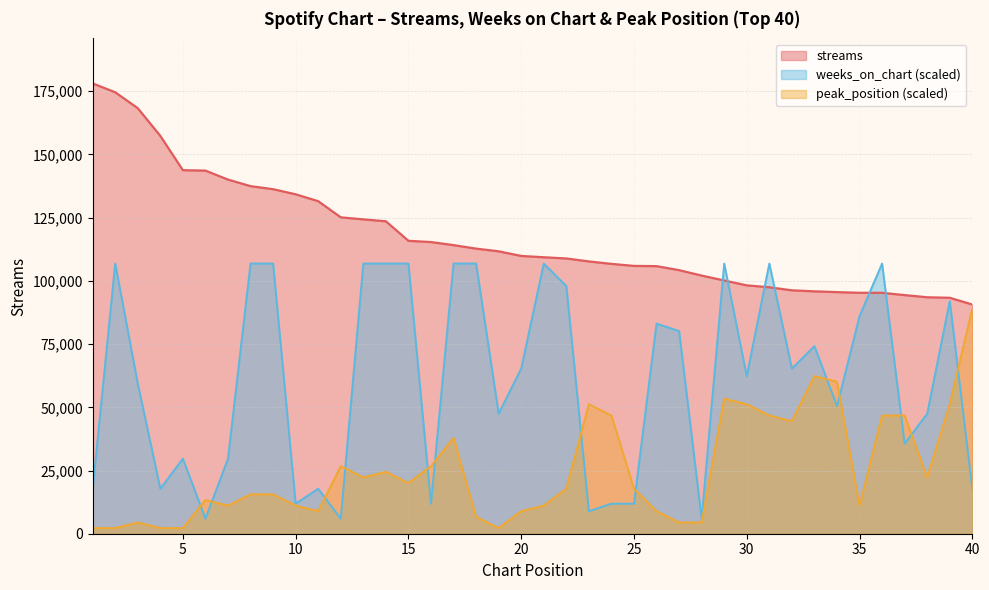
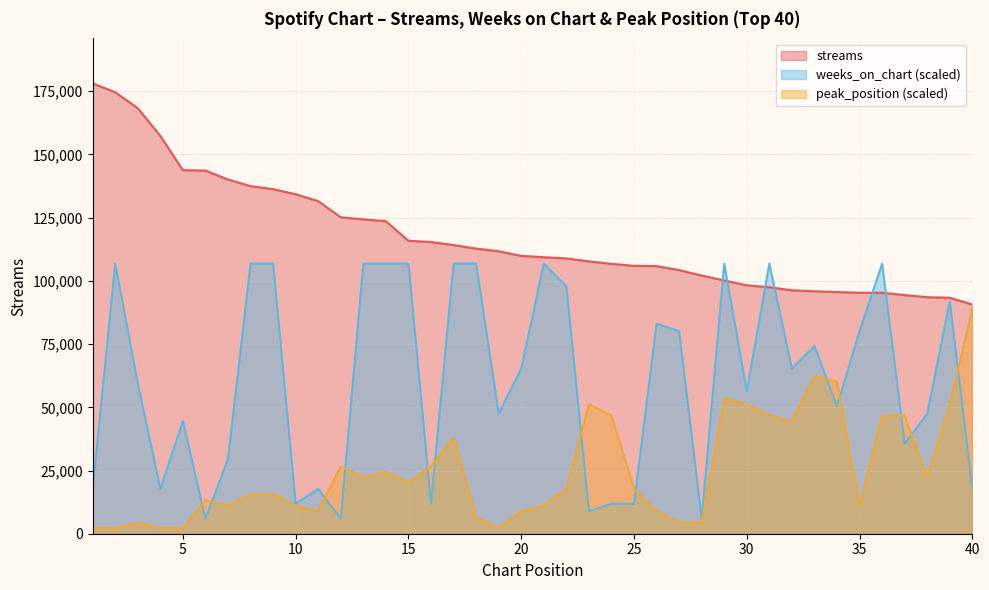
  {
    "weeks_on_chart (scaled)": {
-     "5": "30,000",
+     "5": "45,000",
      "15": "107,000",
      "20": "65,000",
      "25": "12,000",
-     "30": "62,000",
-     "35": "86,000",
+     "30": "56,000",
+     "35": "80,000",
      "40": "18,000"
    }
  }
